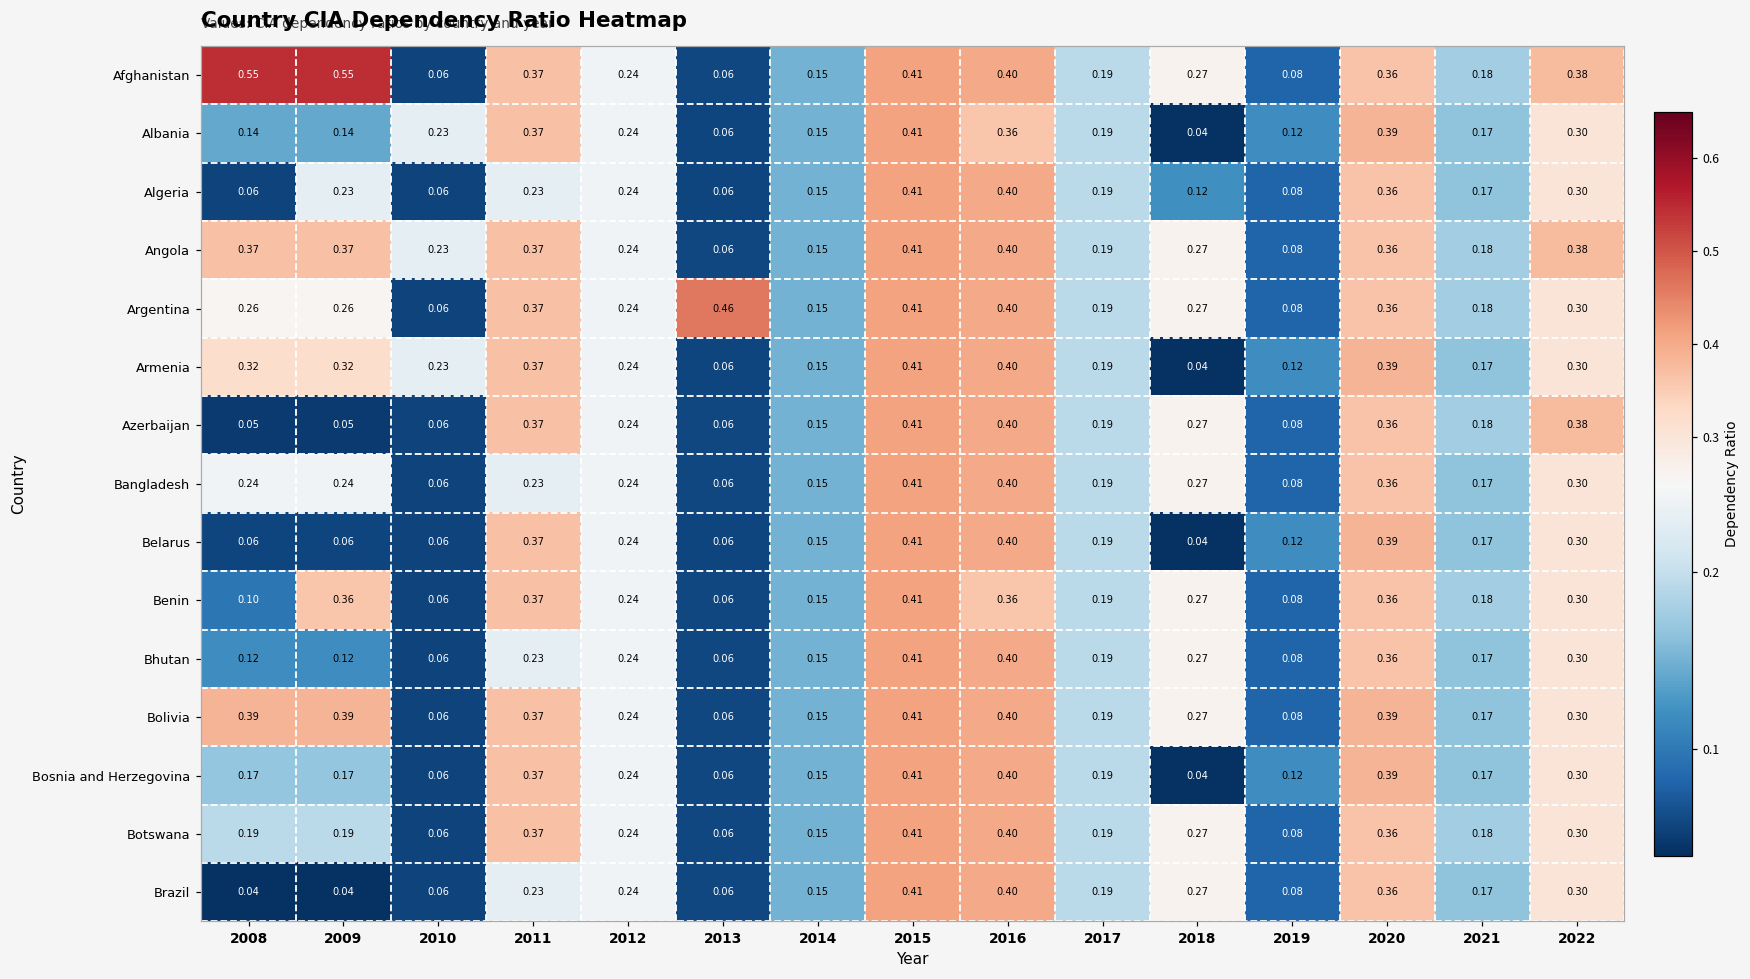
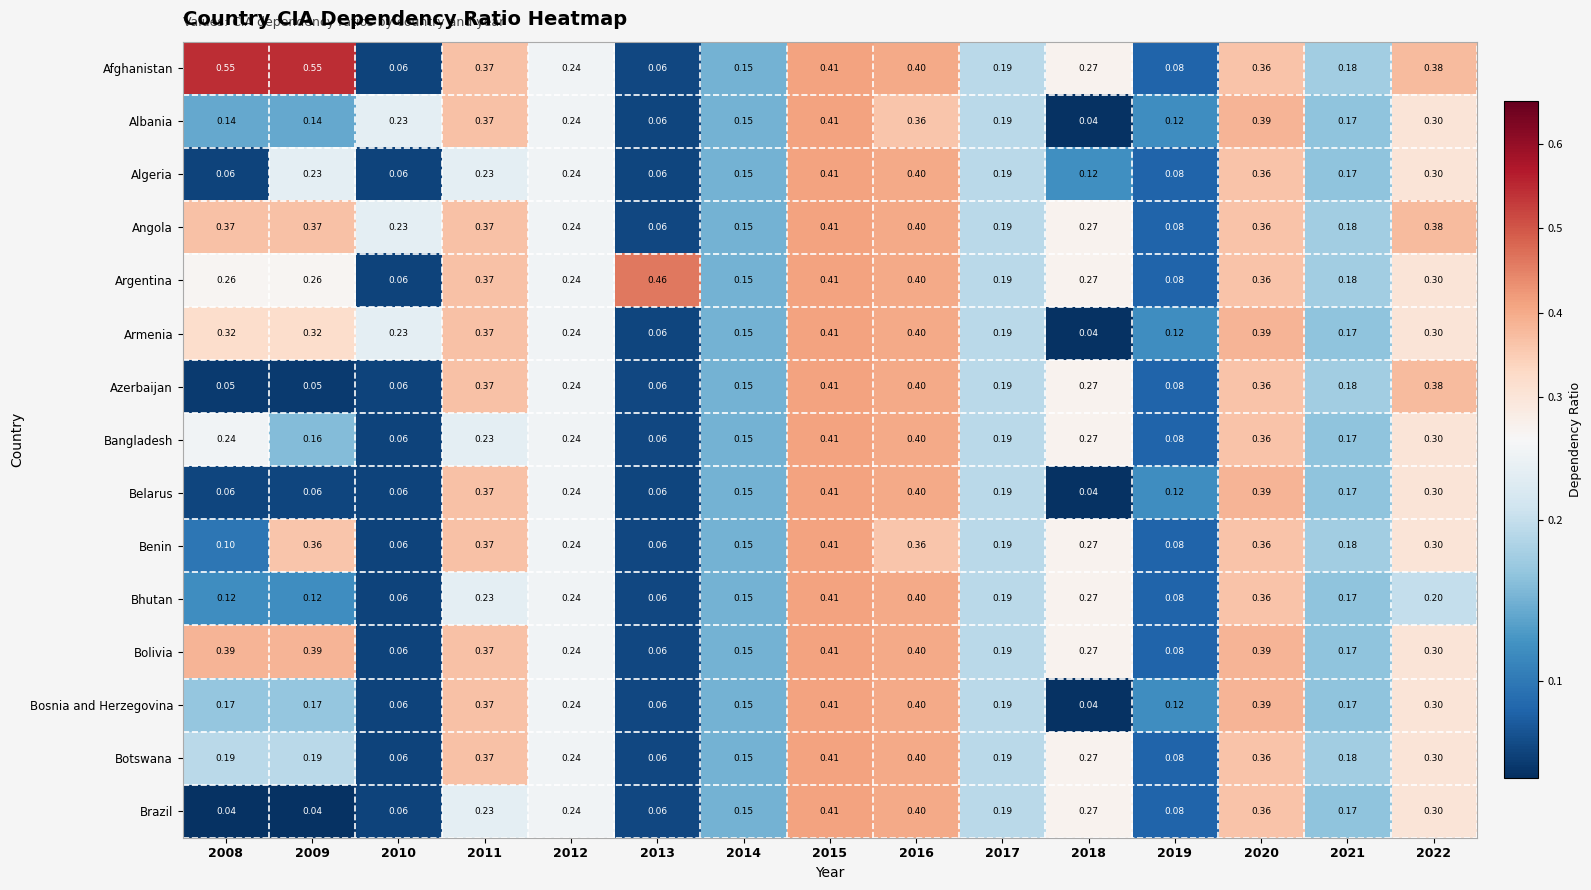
  {
    "Bangladesh": {
      "2008": 0.24,
-     "2009": 0.24,
+     "2009": 0.16,
      "2010": 0.06,
      "2011": 0.23,
      "2012": 0.24,
      "2013": 0.06,
      "2014": 0.15,
      "2015": 0.41,
      "2016": 0.40,
      "2017": 0.19,
      "2018": 0.27,
      "2019": 0.08,
      "2020": 0.36,
      "2021": 0.17,
      "2022": 0.30
    },
    "Bhutan": {
      "2008": 0.12,
      "2009": 0.12,
      "2010": 0.06,
      "2011": 0.23,
      "2012": 0.24,
      "2013": 0.06,
      "2014": 0.15,
      "2015": 0.41,
      "2016": 0.40,
      "2017": 0.19,
      "2018": 0.27,
      "2019": 0.08,
      "2020": 0.36,
      "2021": 0.17,
-     "2022": 0.30
+     "2022": 0.20
    }
  }
